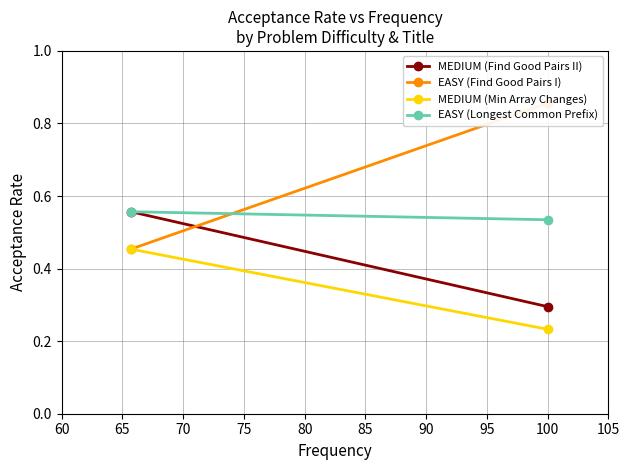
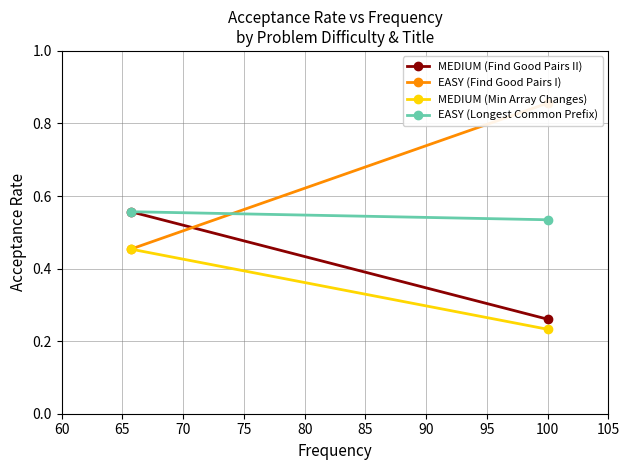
  {
    "MEDIUM (Find Good Pairs II)": {
-     "100": 0.30
+     "100": 0.26
    },
    "MEDIUM (Min Array Changes)": {
      "100": 0.23
    },
    "EASY (Longest Common Prefix)": {
      "100": 0.53
    }
  }
